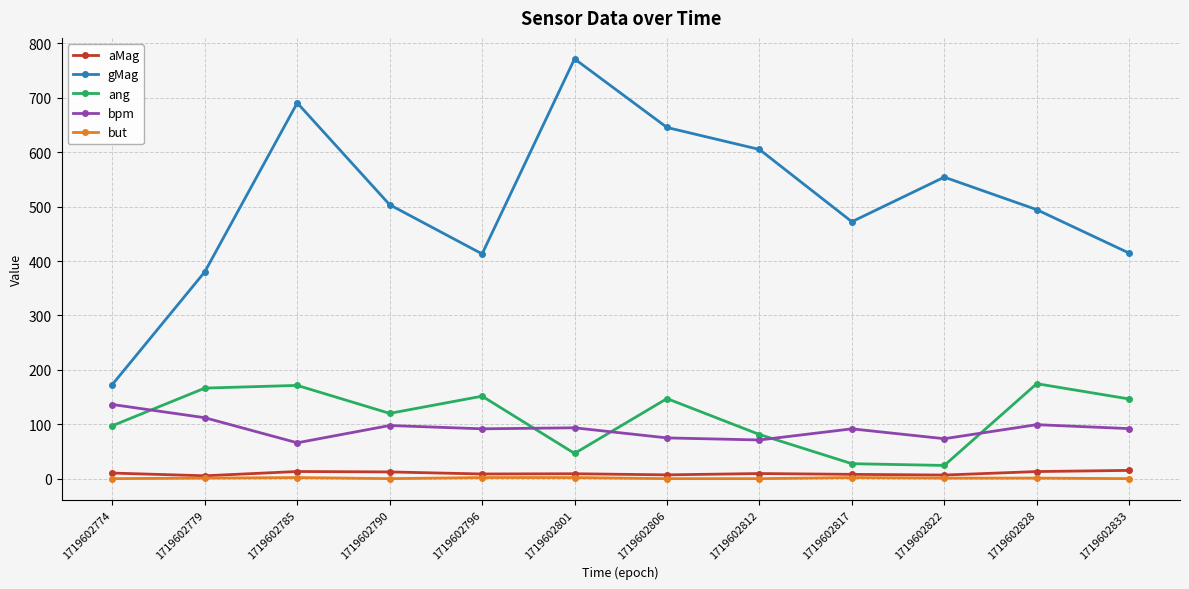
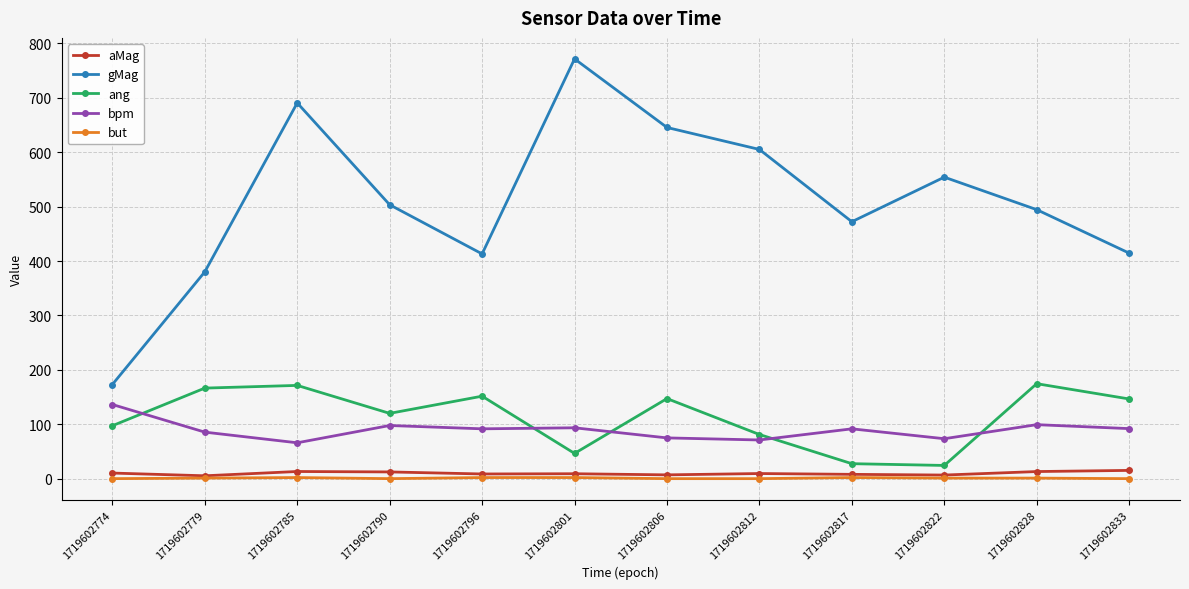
  {
    "aMag": {
      "1719602774": 10,
      "1719602785": 10,
      "1719602790": 10,
      "1719602796": 10,
      "1719602801": 10,
      "1719602806": 10,
      "1719602812": 10,
      "1719602817": 10,
      "1719602822": 10,
      "1719602828": 10,
      "1719602833": 20
    },
    "gMag": {
      "1719602774": 170,
      "1719602779": 380,
      "1719602785": 690,
      "1719602790": 500,
      "1719602796": 410,
      "1719602801": 770,
      "1719602806": 650,
      "1719602812": 610,
      "1719602817": 470,
      "1719602822": 550,
      "1719602828": 490,
      "1719602833": 410
    },
    "ang": {
      "1719602774": 100,
      "1719602779": 170,
      "1719602785": 170,
      "1719602790": 120,
      "1719602796": 150,
      "1719602801": 50,
      "1719602806": 150,
      "1719602812": 80,
      "1719602817": 30,
      "1719602822": 20,
      "1719602828": 170,
      "1719602833": 150
    },
    "bpm": {
      "1719602774": 140,
-     "1719602779": 110,
+     "1719602779": 90,
      "1719602785": 70,
      "1719602790": 100,
      "1719602796": 90,
      "1719602801": 90,
      "1719602806": 70,
      "1719602812": 70,
      "1719602817": 90,
      "1719602822": 70,
      "1719602828": 100,
      "1719602833": 90
    },
    "but": {
      "1719602774": 0,
      "1719602785": 0,
      "1719602790": 0,
      "1719602796": 0,
      "1719602801": 0,
      "1719602806": 0,
      "1719602812": 0,
      "1719602817": 0,
      "1719602822": 0,
      "1719602828": 0,
      "1719602833": 0
    }
  }
